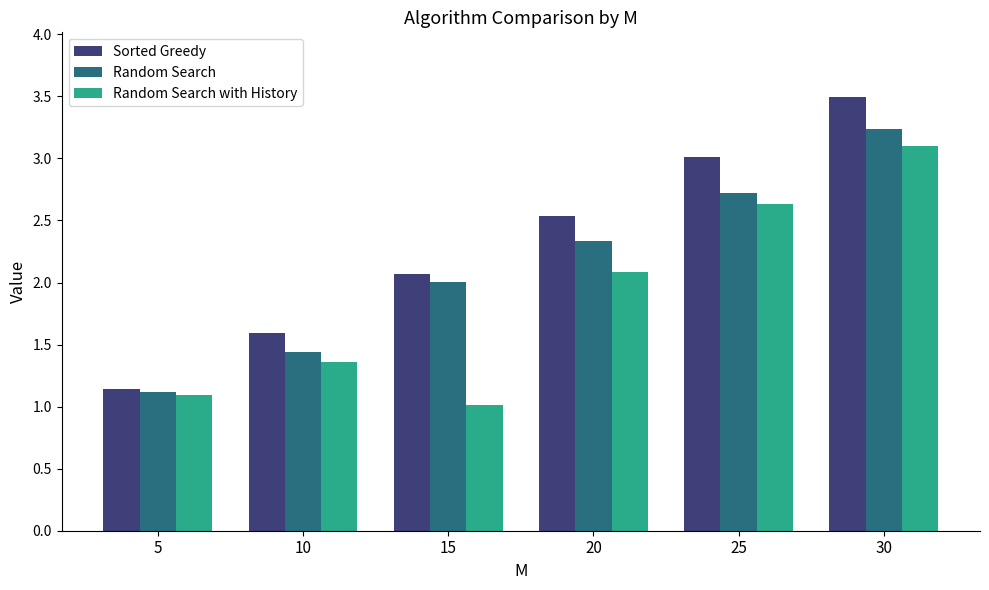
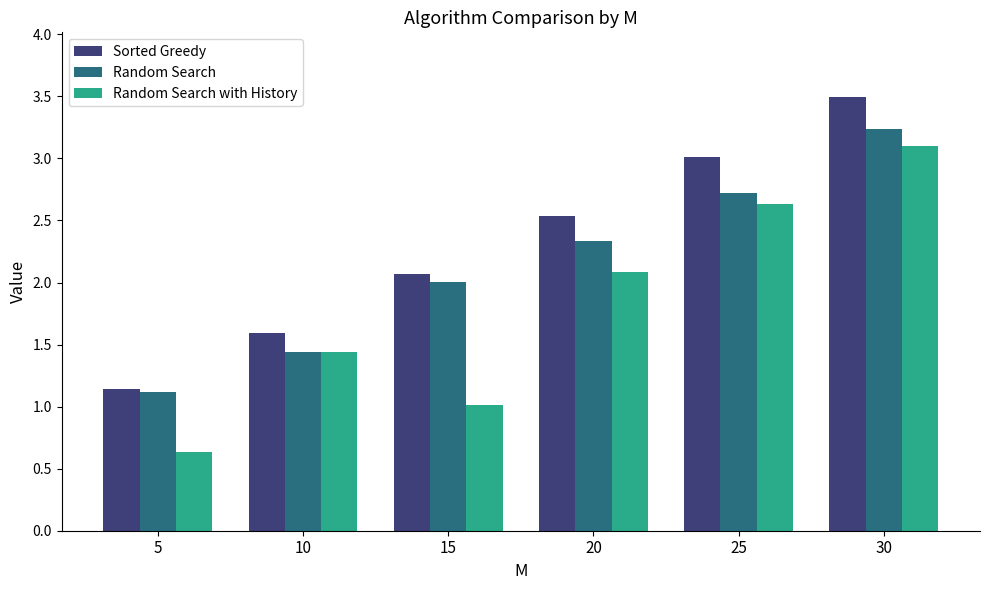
  {
    "Random Search with History": {
-     "5": 1.09,
-     "10": 1.36,
+     "5": 0.63,
+     "10": 1.44,
      "15": 1.01,
      "20": 2.09,
      "25": 2.64,
      "30": 3.10
    }
  }
